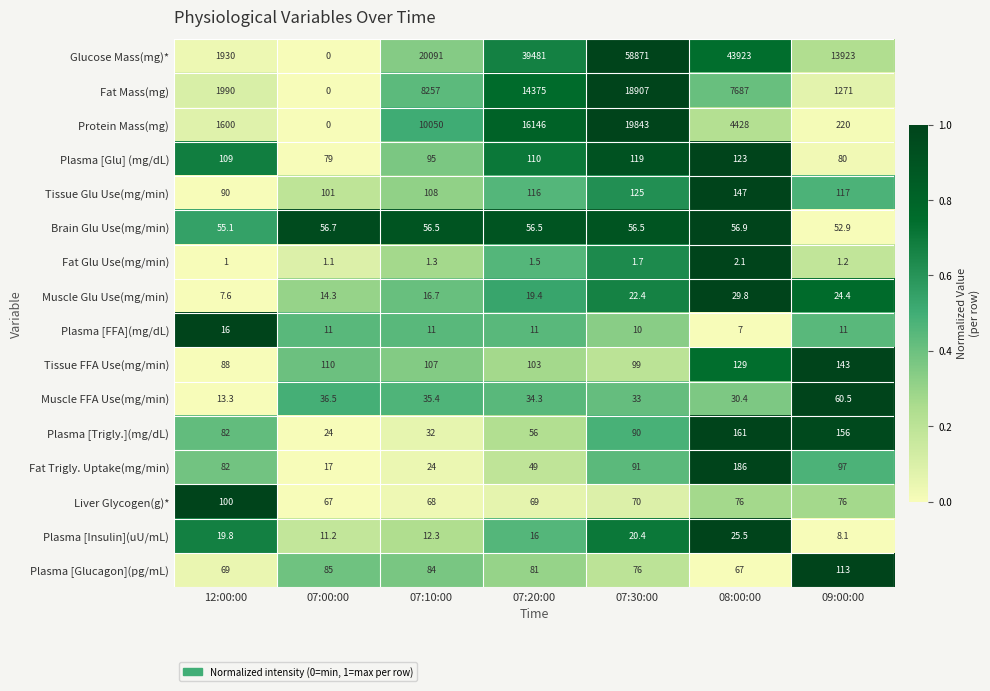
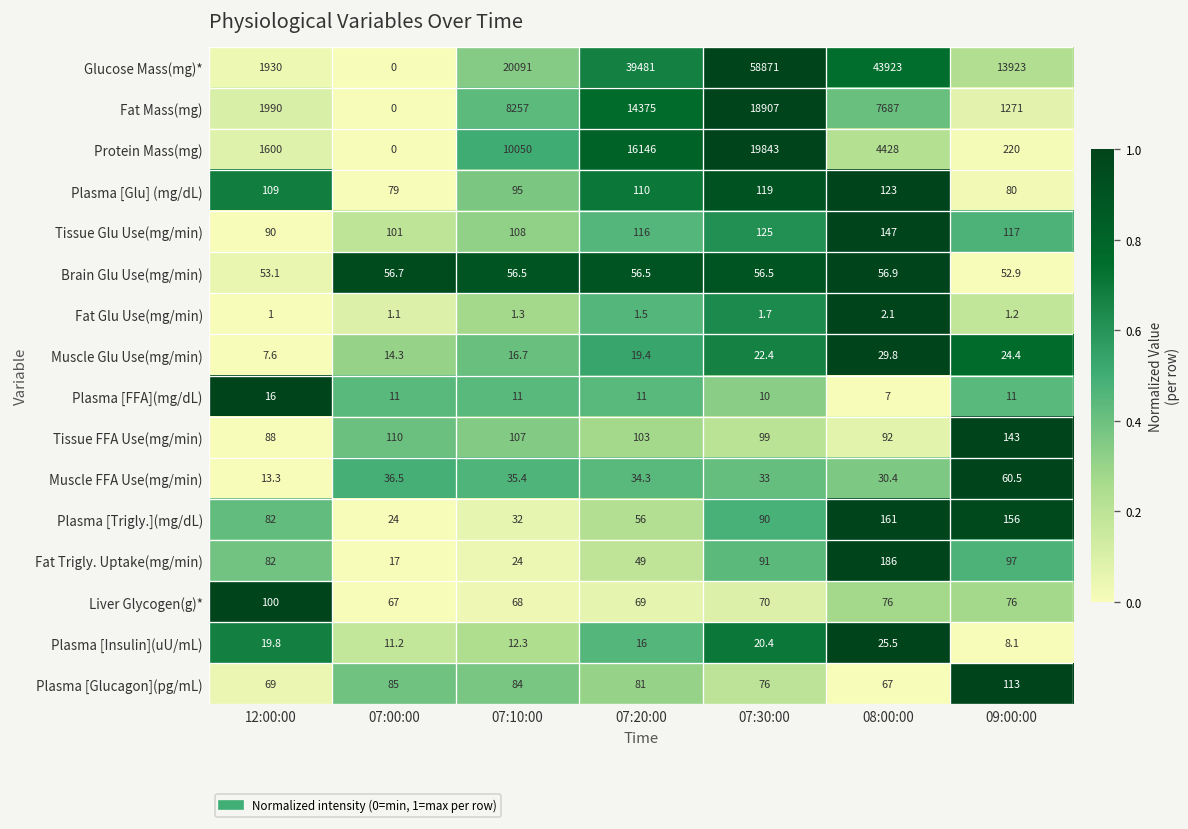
  {
    "Glucose Mass(mg)*": {
      "12:00:00": 1930,
      "07:00:00": 0,
      "07:10:00": 20091,
      "07:20:00": 39481,
      "07:30:00": 58871,
      "08:00:00": 43923,
      "09:00:00": 13923
    },
    "Fat Mass(mg)": {
      "12:00:00": 1990,
      "07:00:00": 0,
      "07:10:00": 8257,
      "07:20:00": 14375,
      "07:30:00": 18907,
      "08:00:00": 7687,
      "09:00:00": 1271
    },
    "Protein Mass(mg)": {
      "12:00:00": 1600,
      "07:00:00": 0,
      "07:10:00": 10050,
      "07:20:00": 16146,
      "07:30:00": 19843,
      "08:00:00": 4428,
      "09:00:00": 220
    },
    "Plasma [Glu] (mg/dL)": {
      "12:00:00": 109,
      "07:00:00": 79,
      "07:10:00": 95,
      "07:20:00": 110,
      "07:30:00": 119,
      "08:00:00": 123,
      "09:00:00": 80
    },
    "Tissue Glu Use(mg/min)": {
      "12:00:00": 90,
      "07:00:00": 101,
      "07:10:00": 108,
      "07:20:00": 116,
      "07:30:00": 125,
      "08:00:00": 147,
      "09:00:00": 117
    },
    "Brain Glu Use(mg/min)": {
-     "12:00:00": 55.1,
+     "12:00:00": 53.1,
      "07:00:00": 56.7,
      "07:10:00": 56.5,
      "07:20:00": 56.5,
      "07:30:00": 56.5,
      "08:00:00": 56.9,
      "09:00:00": 52.9
    },
    "Fat Glu Use(mg/min)": {
      "12:00:00": 1,
      "07:00:00": 1.1,
      "07:10:00": 1.3,
      "07:20:00": 1.5,
      "07:30:00": 1.7,
      "08:00:00": 2.1,
      "09:00:00": 1.2
    },
    "Muscle Glu Use(mg/min)": {
      "12:00:00": 7.6,
      "07:00:00": 14.3,
      "07:10:00": 16.7,
      "07:20:00": 19.4,
      "07:30:00": 22.4,
      "08:00:00": 29.8,
      "09:00:00": 24.4
    },
    "Plasma [FFA](mg/dL)": {
      "12:00:00": 16,
      "07:00:00": 11,
      "07:10:00": 11,
      "07:20:00": 11,
      "07:30:00": 10,
      "08:00:00": 7,
      "09:00:00": 11
    },
    "Tissue FFA Use(mg/min)": {
      "12:00:00": 88,
      "07:00:00": 110,
      "07:10:00": 107,
      "07:20:00": 103,
      "07:30:00": 99,
-     "08:00:00": 129,
+     "08:00:00": 92,
      "09:00:00": 143
    },
    "Muscle FFA Use(mg/min)": {
      "12:00:00": 13.3,
      "07:00:00": 36.5,
      "07:10:00": 35.4,
      "07:20:00": 34.3,
      "07:30:00": 33,
      "08:00:00": 30.4,
      "09:00:00": 60.5
    },
    "Plasma [Trigly.](mg/dL)": {
      "12:00:00": 82,
      "07:00:00": 24,
      "07:10:00": 32,
      "07:20:00": 56,
      "07:30:00": 90,
      "08:00:00": 161,
      "09:00:00": 156
    },
    "Fat Trigly. Uptake(mg/min)": {
      "12:00:00": 82,
      "07:00:00": 17,
      "07:10:00": 24,
      "07:20:00": 49,
      "07:30:00": 91,
      "08:00:00": 186,
      "09:00:00": 97
    },
    "Liver Glycogen(g)*": {
      "12:00:00": 100,
      "07:00:00": 67,
      "07:10:00": 68,
      "07:20:00": 69,
      "07:30:00": 70,
      "08:00:00": 76,
      "09:00:00": 76
    },
    "Plasma [Insulin](uU/mL)": {
      "12:00:00": 19.8,
      "07:00:00": 11.2,
      "07:10:00": 12.3,
      "07:20:00": 16,
      "07:30:00": 20.4,
      "08:00:00": 25.5,
      "09:00:00": 8.1
    },
    "Plasma [Glucagon](pg/mL)": {
      "12:00:00": 69,
      "07:00:00": 85,
      "07:10:00": 84,
      "07:20:00": 81,
      "07:30:00": 76,
      "08:00:00": 67,
      "09:00:00": 113
    }
  }
